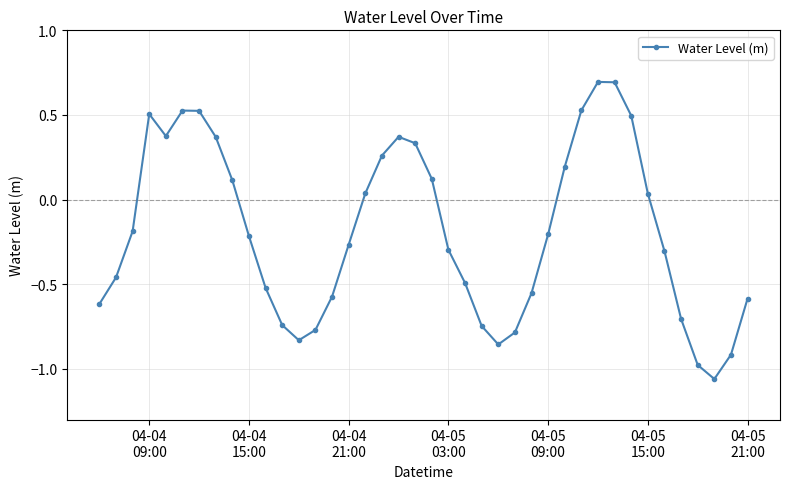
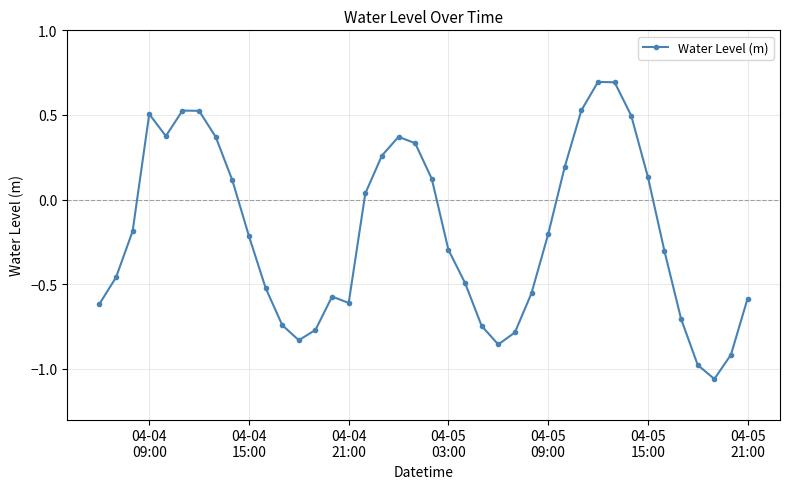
  {
    "04-04 09:00": 0.51,
    "04-04 15:00": -0.22,
-   "04-04 21:00": -0.27,
+   "04-04 21:00": -0.61,
    "04-05 03:00": -0.30,
    "04-05 09:00": -0.21,
-   "04-05 15:00": 0.03,
+   "04-05 15:00": 0.13,
    "04-05 21:00": -0.58
  }
